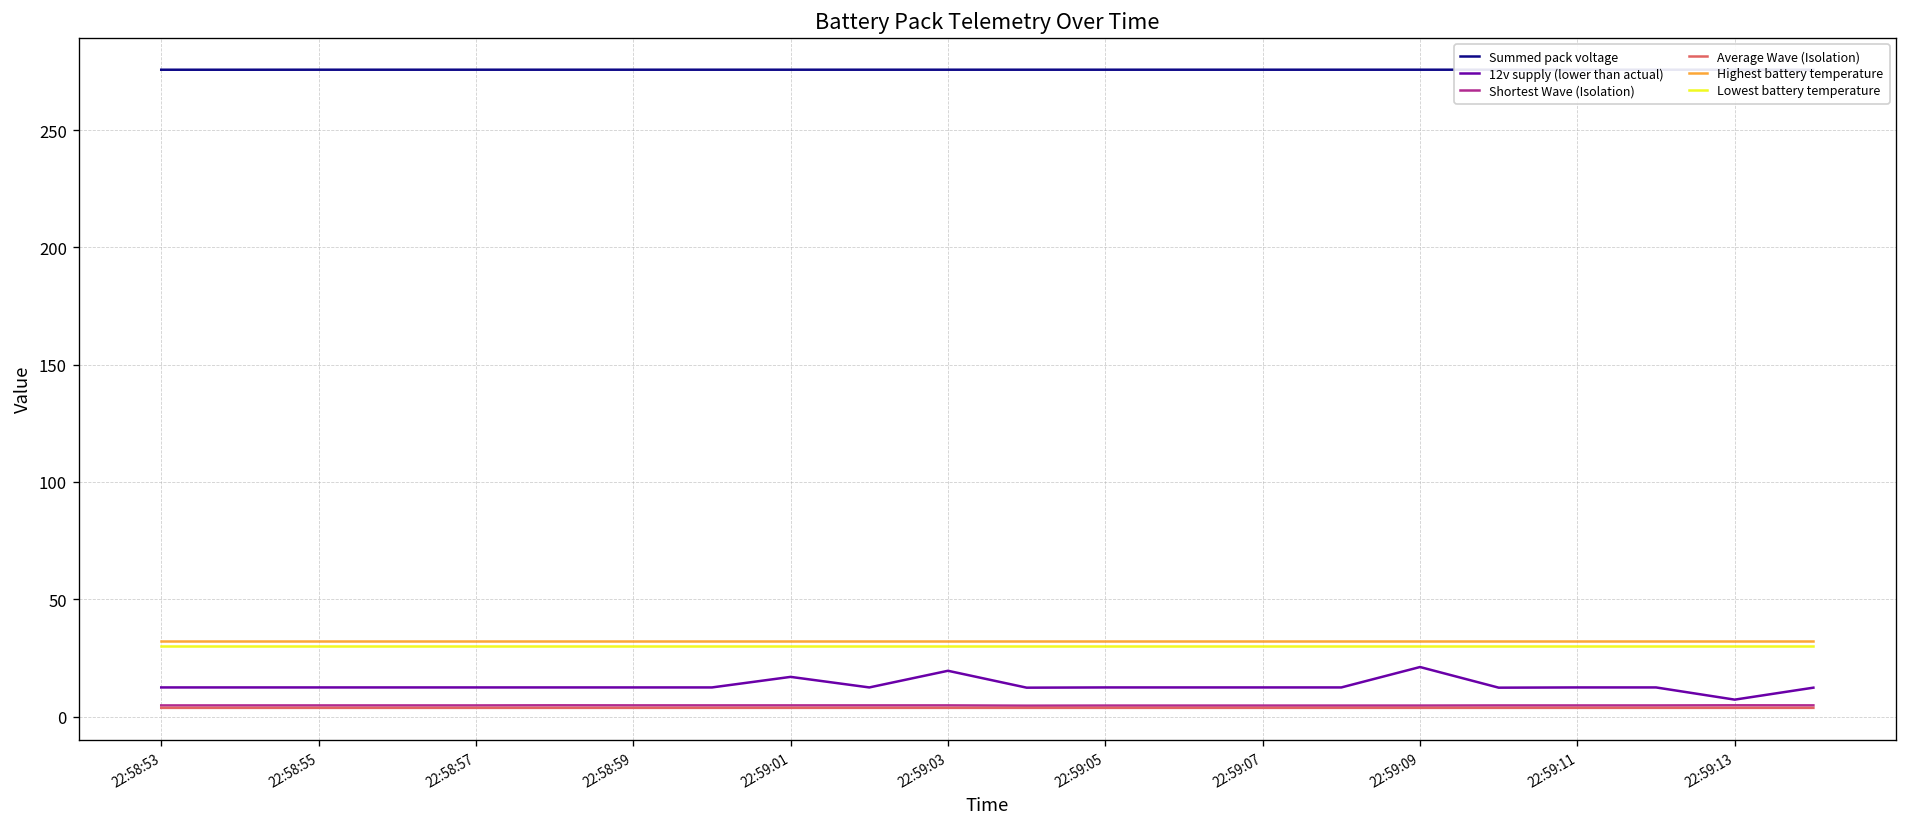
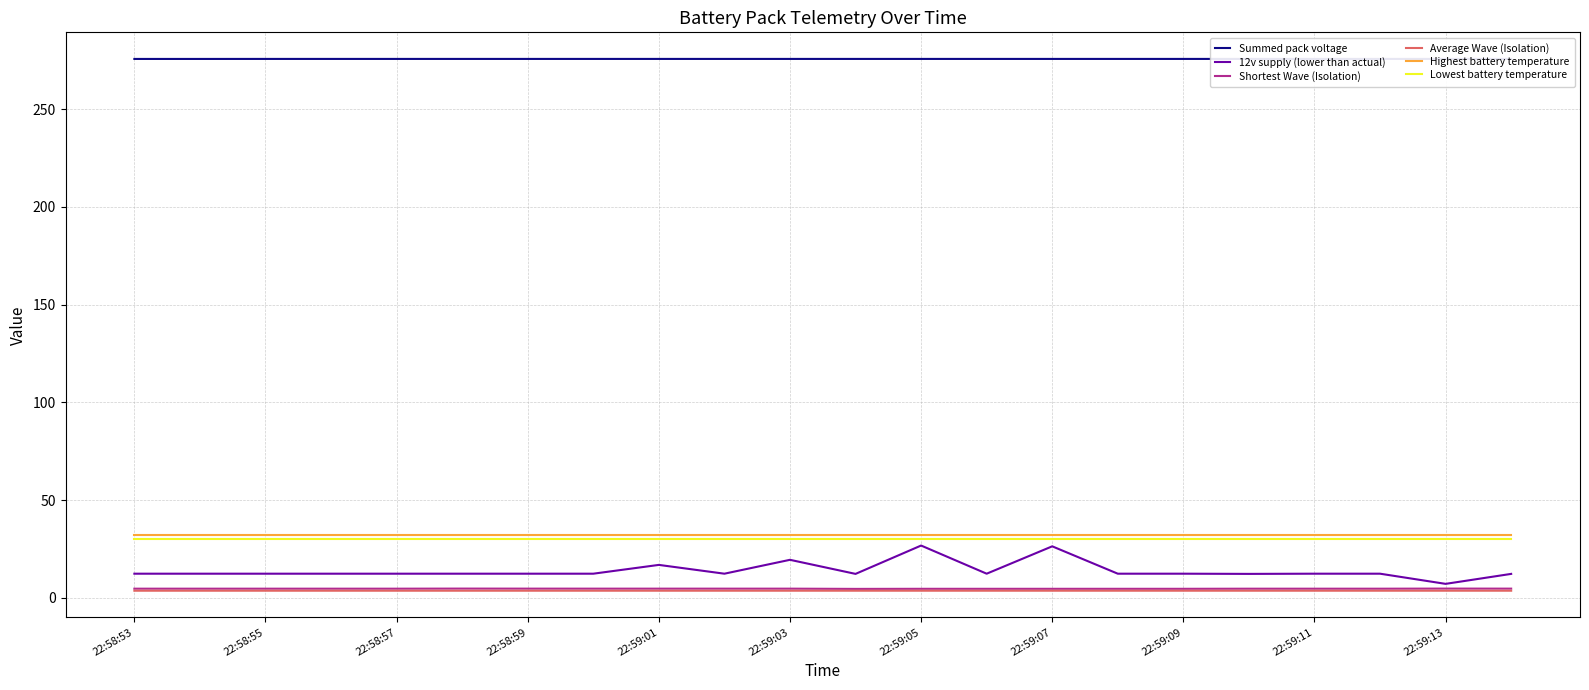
  {
    "Summed pack voltage": {
      "22:58:53": 276,
      "22:58:55": 276,
      "22:58:57": 276,
      "22:58:59": 276,
      "22:59:01": 276,
      "22:59:03": 276,
      "22:59:05": 276,
      "22:59:07": 276,
      "22:59:09": 276
    },
    "12v supply (lower than actual)": {
      "22:58:53": 12,
      "22:58:55": 12,
      "22:58:57": 12,
      "22:58:59": 12,
      "22:59:01": 17,
      "22:59:03": 20,
-     "22:59:05": 12,
-     "22:59:07": 12,
-     "22:59:09": 21,
+     "22:59:05": 27,
+     "22:59:07": 26,
+     "22:59:09": 12,
      "22:59:11": 12,
      "22:59:13": 7
    },
    "Highest battery temperature": {
      "22:58:53": 32,
      "22:58:55": 32,
      "22:58:57": 32,
      "22:58:59": 32,
      "22:59:01": 32,
      "22:59:03": 32,
      "22:59:05": 32,
      "22:59:07": 32,
      "22:59:09": 32,
      "22:59:11": 32,
      "22:59:13": 32
    },
    "Lowest battery temperature": {
      "22:58:53": 30,
      "22:58:55": 30,
      "22:58:57": 30,
      "22:58:59": 30,
      "22:59:01": 30,
      "22:59:03": 30,
      "22:59:05": 30,
      "22:59:07": 30,
      "22:59:09": 30,
      "22:59:11": 30,
      "22:59:13": 30
    }
  }
